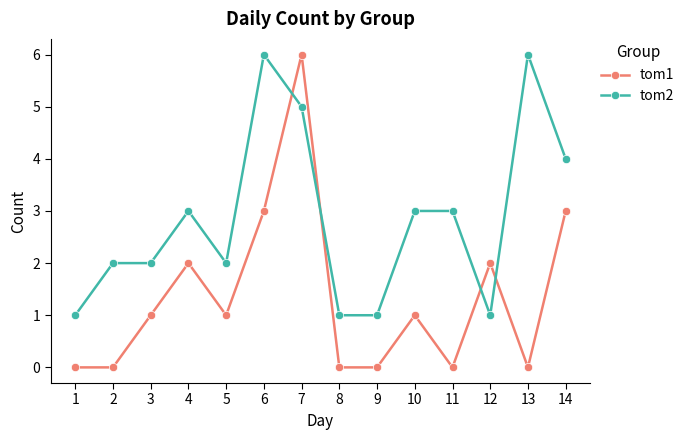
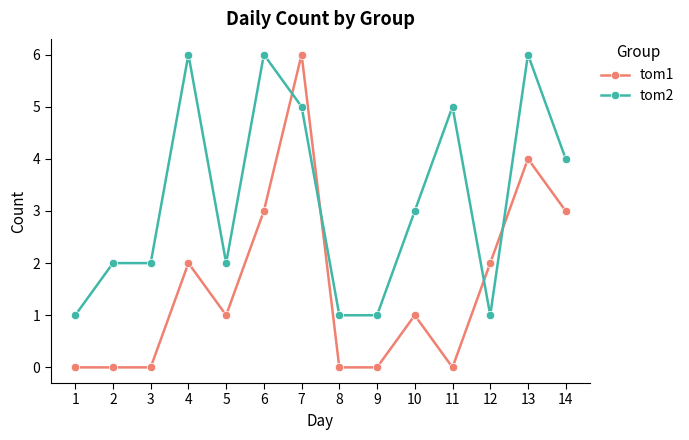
  {
    "tom1": {
      "1": 0,
      "2": 0,
-     "3": 1,
+     "3": 0,
      "4": 2,
      "5": 1,
      "6": 3,
      "7": 6,
      "8": 0,
      "9": 0,
      "10": 1,
      "11": 0,
      "12": 2,
-     "13": 0,
+     "13": 4,
      "14": 3
    },
    "tom2": {
      "1": 1,
      "2": 2,
      "3": 2,
-     "4": 3,
+     "4": 6,
      "5": 2,
      "6": 6,
      "7": 5,
      "8": 1,
      "9": 1,
      "10": 3,
-     "11": 3,
+     "11": 5,
      "12": 1,
      "13": 6,
      "14": 4
    }
  }
